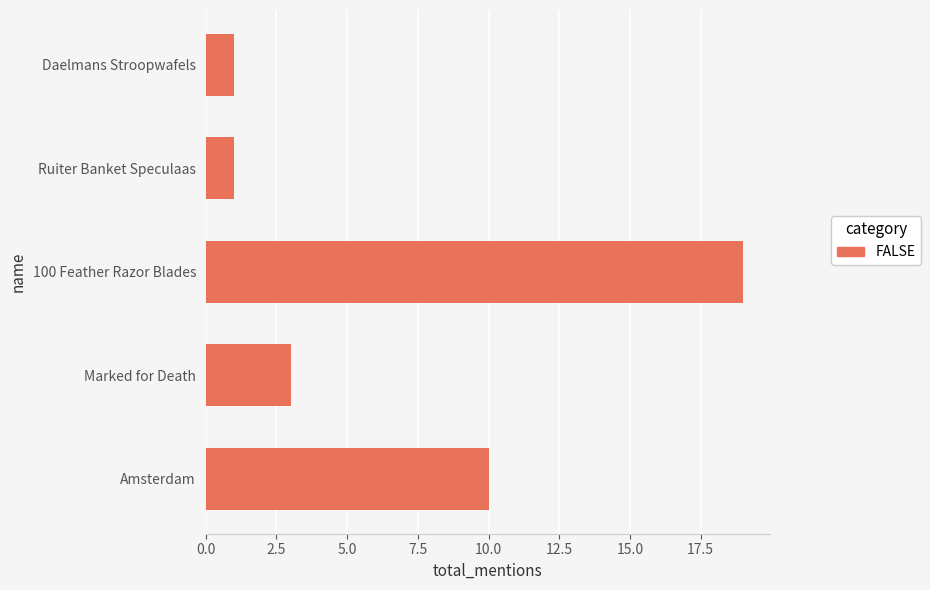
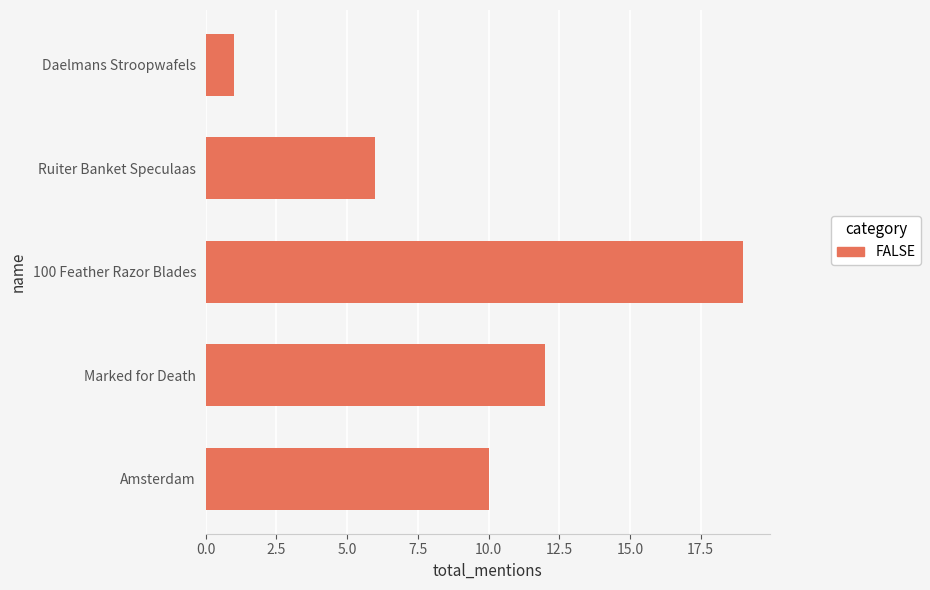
  {
    "Daelmans Stroopwafels": 1,
-   "Ruiter Banket Speculaas": 1,
+   "Ruiter Banket Speculaas": 6,
    "100 Feather Razor Blades": 19,
-   "Marked for Death": 3,
+   "Marked for Death": 12,
    "Amsterdam": 10
  }
